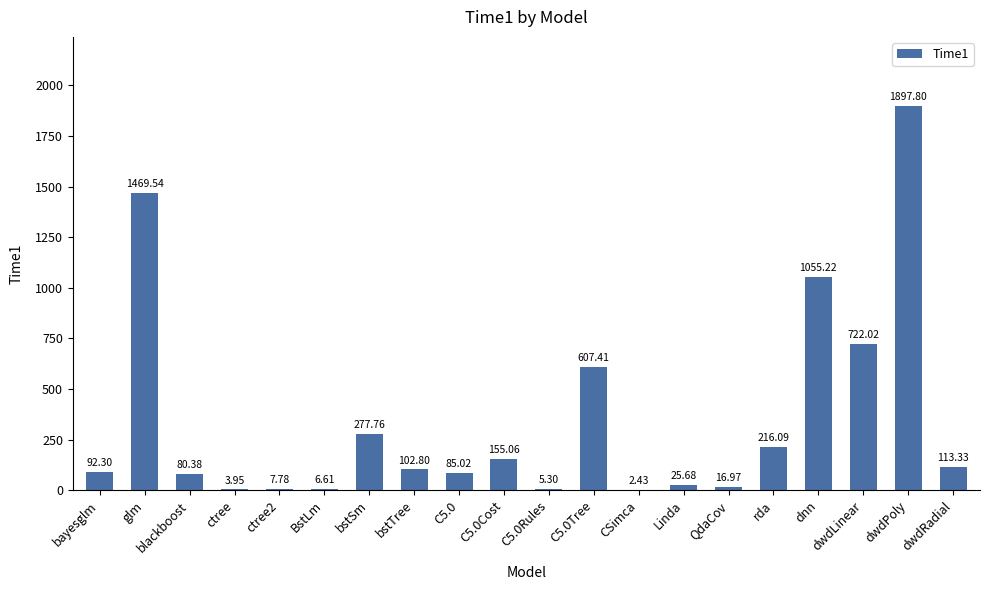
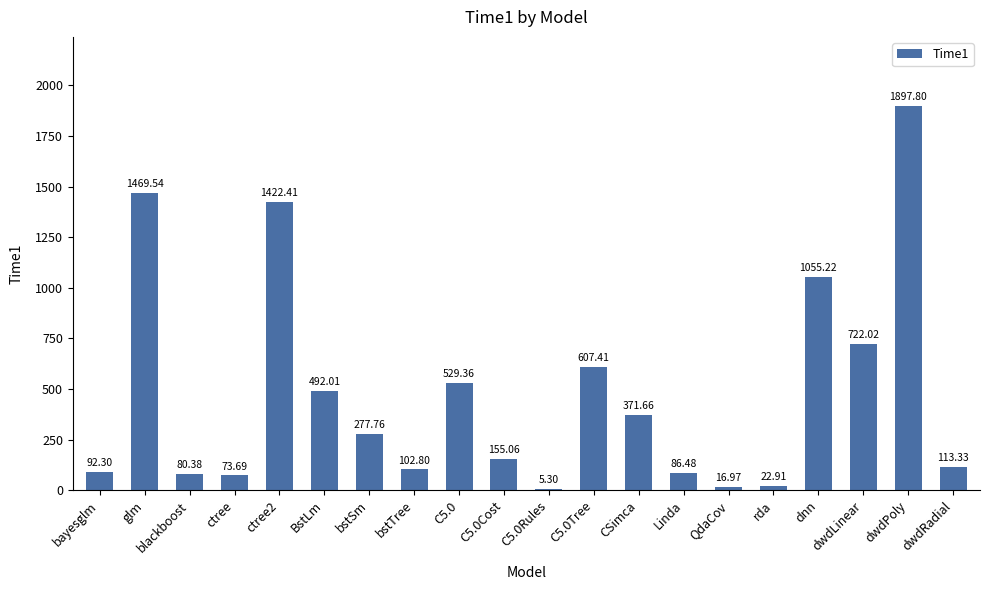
  {
    "bayesglm": 92.30,
    "glm": 1469.54,
    "blackboost": 80.38,
-   "ctree": 3.95,
-   "ctree2": 7.78,
-   "BstLm": 6.61,
+   "ctree": 73.69,
+   "ctree2": 1422.41,
+   "BstLm": 492.01,
    "bstSm": 277.76,
    "bstTree": 102.80,
-   "C5.0": 85.02,
+   "C5.0": 529.36,
    "C5.0Cost": 155.06,
    "C5.0Rules": 5.30,
    "C5.0Tree": 607.41,
-   "CSimca": 2.43,
-   "Linda": 25.68,
+   "CSimca": 371.66,
+   "Linda": 86.48,
    "QdaCov": 16.97,
-   "rda": 216.09,
+   "rda": 22.91,
    "dnn": 1055.22,
    "dwdLinear": 722.02,
    "dwdPoly": 1897.80,
    "dwdRadial": 113.33
  }
